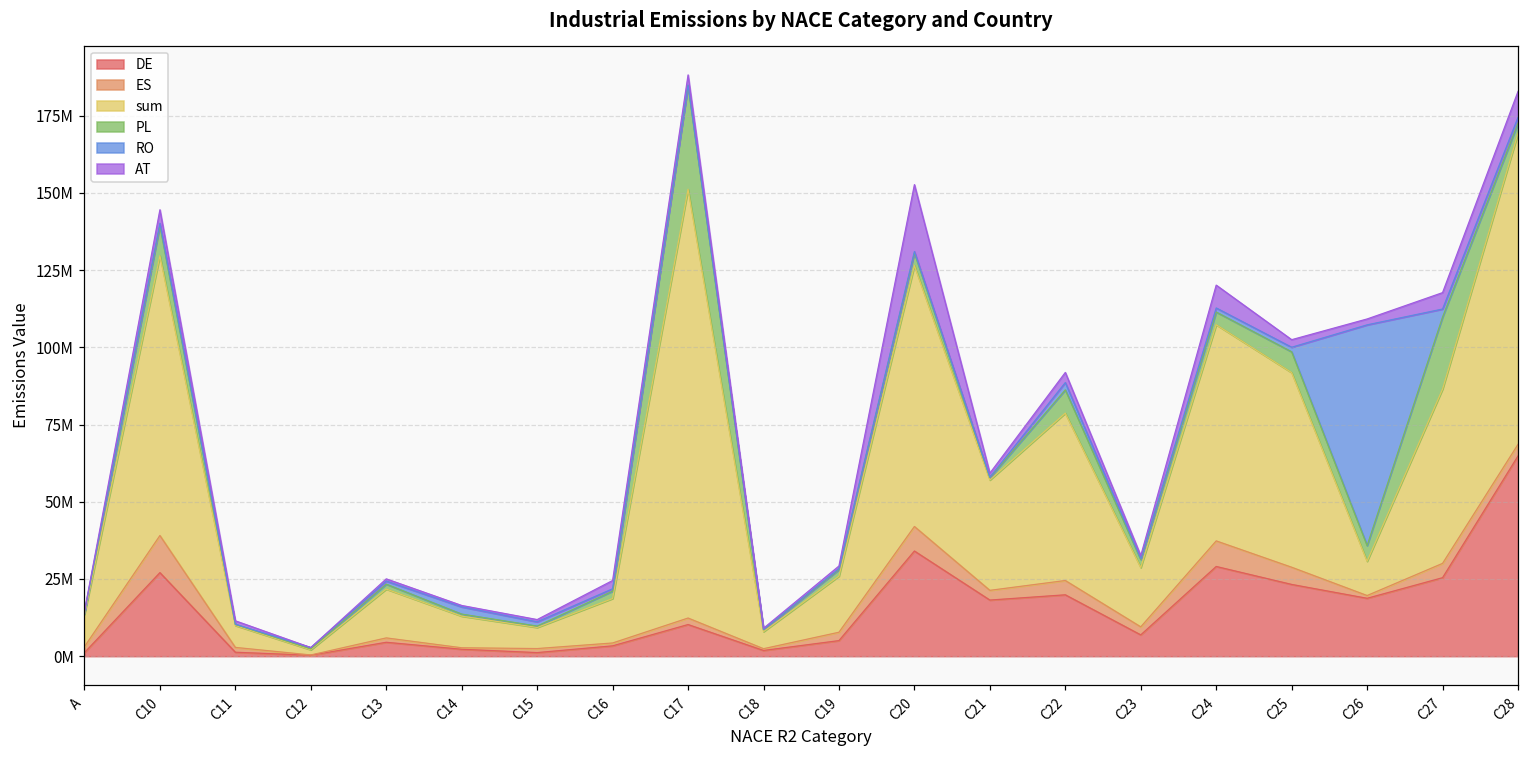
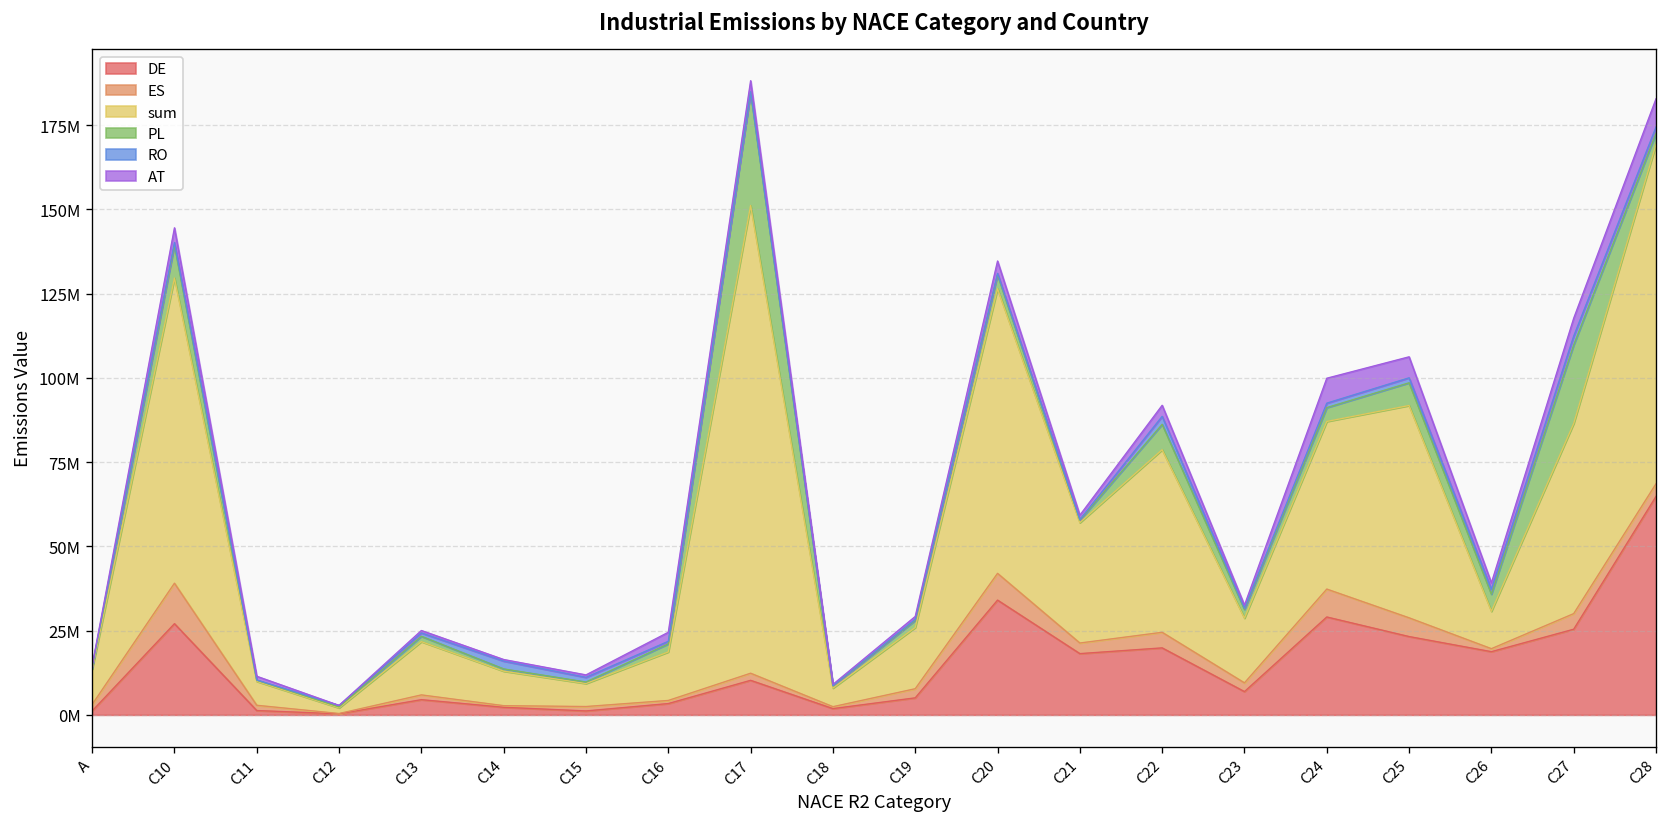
  {
    "sum": {
      "C10": 91000000,
      "C13": 16000000,
      "C16": 14000000,
      "C17": 139000000,
      "C19": 18000000,
      "C20": 84000000,
      "C22": 54000000,
      "C23": 19000000,
-     "C24": 70000000,
+     "C24": 50000000,
      "C25": 63000000,
      "C26": 11000000,
      "C27": 56000000,
      "C28": 101000000
    },
    "PL": {
      "C13": 2000000,
      "C22": 8000000,
      "C24": 4000000,
      "C25": 7000000,
      "C26": 5000000,
      "C27": 23000000,
      "C28": 3000000
    },
    "RO": {
      "C22": 2000000,
      "C24": 1000000,
      "C25": 1000000,
-     "C26": 71000000,
+     "C26": 1000000,
      "C27": 3000000,
      "C28": 2000000
    },
    "AT": {
      "C10": 4000000,
      "C11": 1000000,
      "C16": 3000000,
      "C17": 3000000,
-     "C20": 22000000,
+     "C20": 4000000,
      "C21": 1000000,
      "C22": 3000000,
      "C23": 1000000,
      "C24": 7000000,
-     "C25": 2000000,
+     "C25": 6000000,
      "C26": 2000000,
      "C27": 5000000,
      "C28": 8000000
    }
  }
